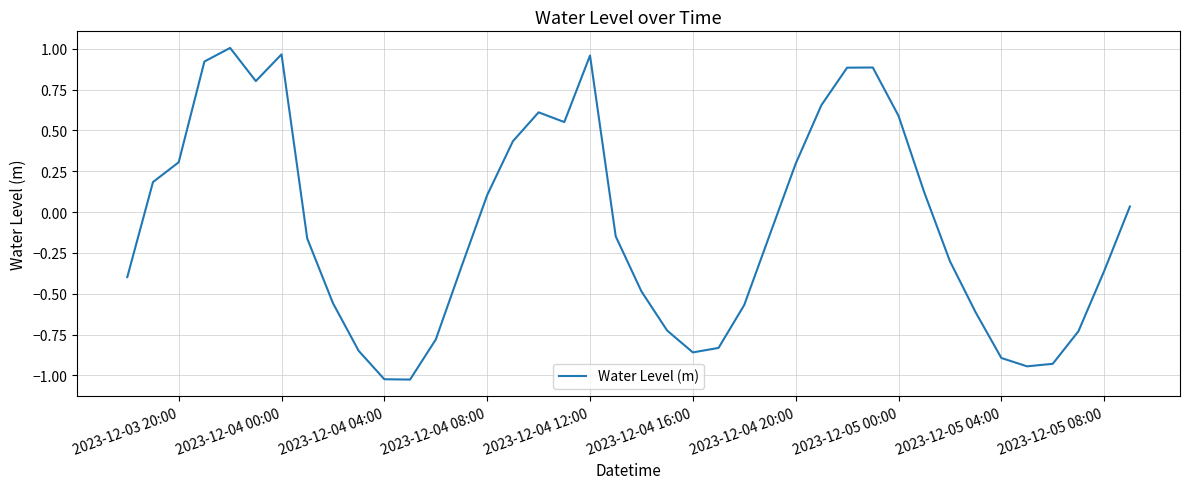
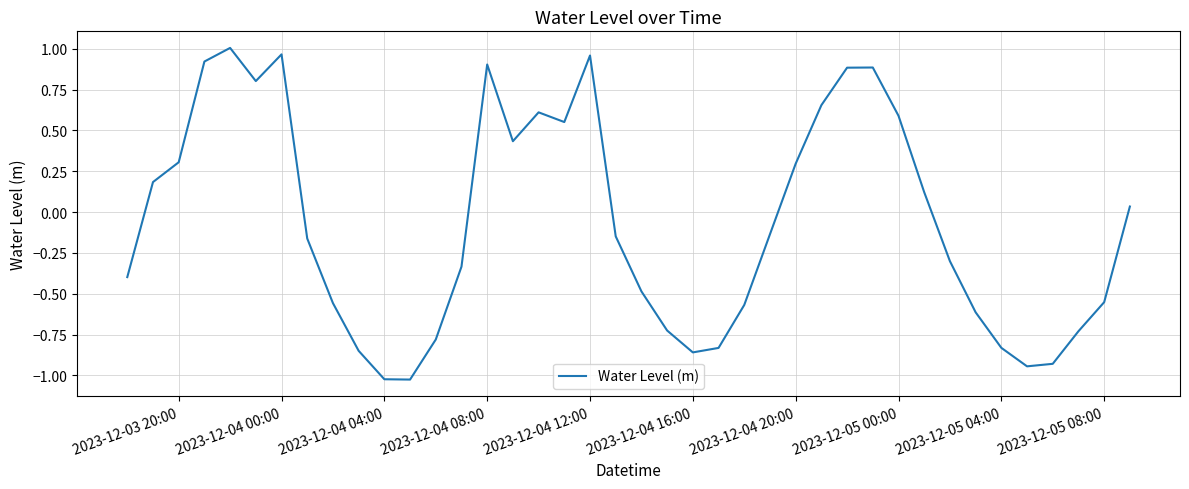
  {
    "2023-12-03 20:00": 0.30,
    "2023-12-04 00:00": 0.97,
    "2023-12-04 04:00": -1.02,
-   "2023-12-04 08:00": 0.10,
+   "2023-12-04 08:00": 0.90,
    "2023-12-04 12:00": 0.96,
    "2023-12-04 16:00": -0.86,
    "2023-12-04 20:00": 0.30,
    "2023-12-05 00:00": 0.59,
-   "2023-12-05 04:00": -0.89,
-   "2023-12-05 08:00": -0.36
+   "2023-12-05 04:00": -0.83,
+   "2023-12-05 08:00": -0.55
  }
